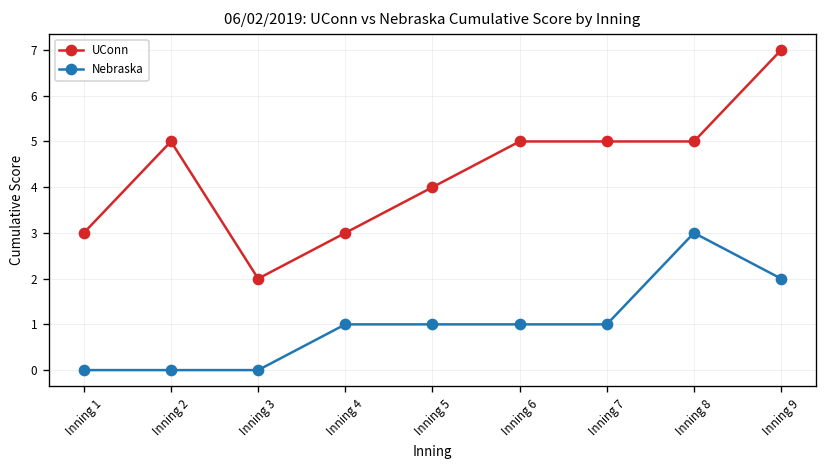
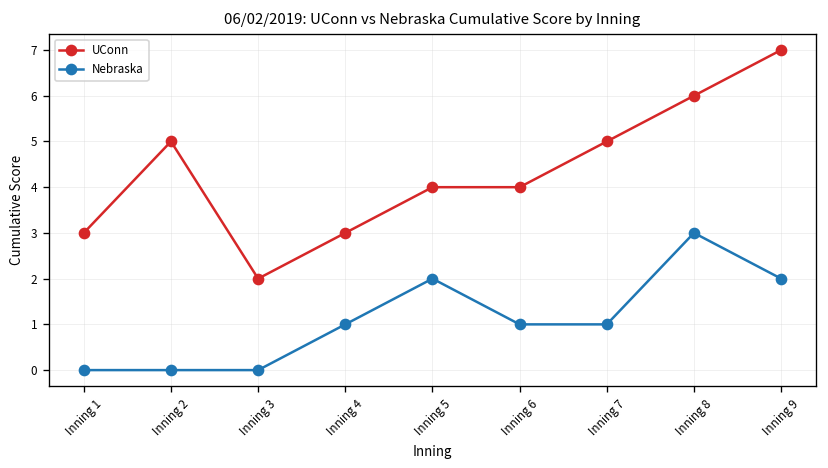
  {
    "UConn": {
      "Inning 1": 3,
      "Inning 2": 5,
      "Inning 3": 2,
      "Inning 4": 3,
      "Inning 5": 4,
-     "Inning 6": 5,
+     "Inning 6": 4,
      "Inning 7": 5,
-     "Inning 8": 5,
+     "Inning 8": 6,
      "Inning 9": 7
    },
    "Nebraska": {
      "Inning 1": 0,
      "Inning 2": 0,
      "Inning 3": 0,
      "Inning 4": 1,
-     "Inning 5": 1,
+     "Inning 5": 2,
      "Inning 6": 1,
      "Inning 7": 1,
      "Inning 8": 3,
      "Inning 9": 2
    }
  }
